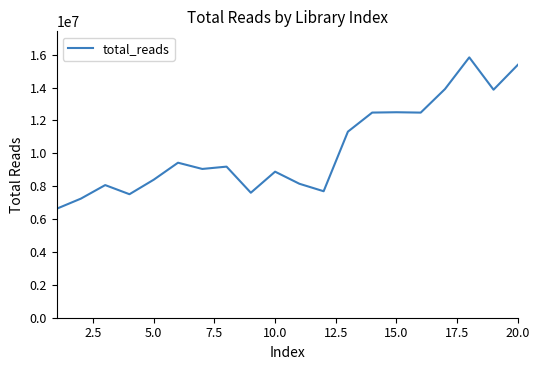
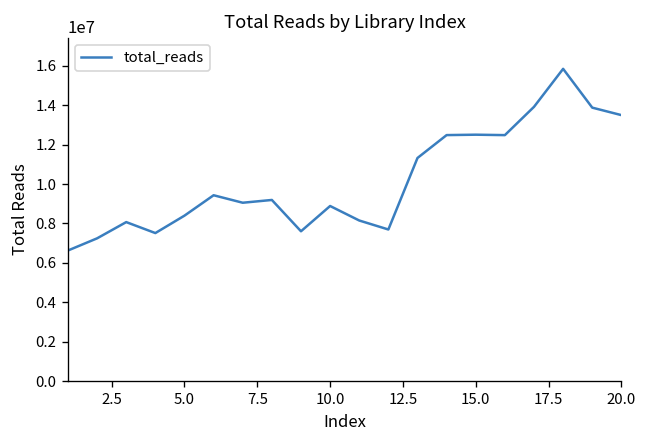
  {
    "5.0": 8400000,
    "10.0": 8900000,
    "15.0": 12500000,
-   "20.0": 15400000
+   "20.0": 13500000
  }
